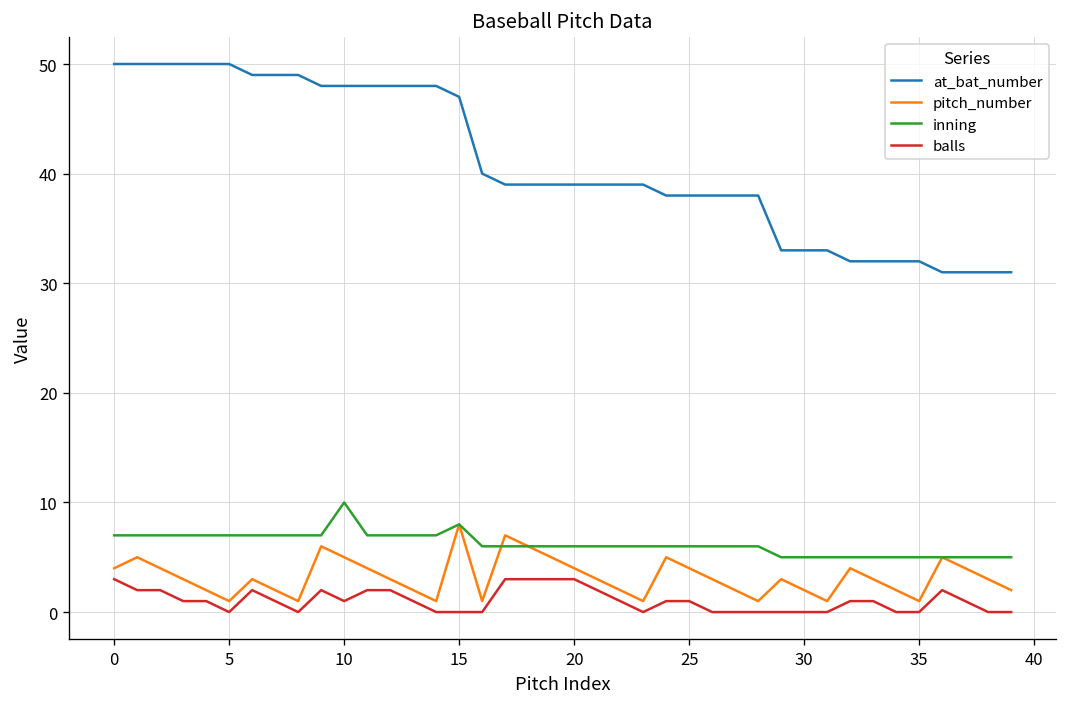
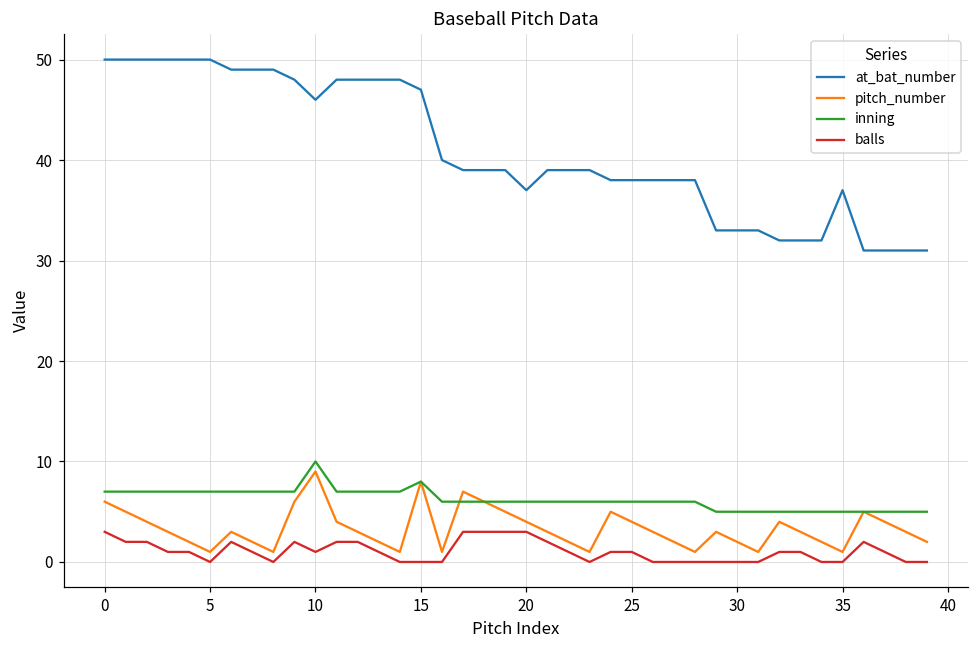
  {
    "at_bat_number": {
      "0": 50,
      "5": 50,
-     "10": 48,
+     "10": 46,
      "15": 47,
-     "20": 39,
+     "20": 37,
      "25": 38,
      "30": 33,
-     "35": 32
+     "35": 37
    },
    "pitch_number": {
-     "0": 4,
+     "0": 6,
      "5": 1,
-     "10": 5,
+     "10": 9,
      "20": 4,
      "25": 4,
      "30": 2,
      "35": 1
    },
    "inning": {
      "0": 7,
      "5": 7,
      "10": 10,
      "20": 6,
      "25": 6,
      "30": 5,
      "35": 5
    },
    "balls": {
      "0": 3,
      "5": 0,
      "10": 1,
      "15": 0,
      "20": 3,
      "25": 1,
      "30": 0,
      "35": 0
    }
  }
